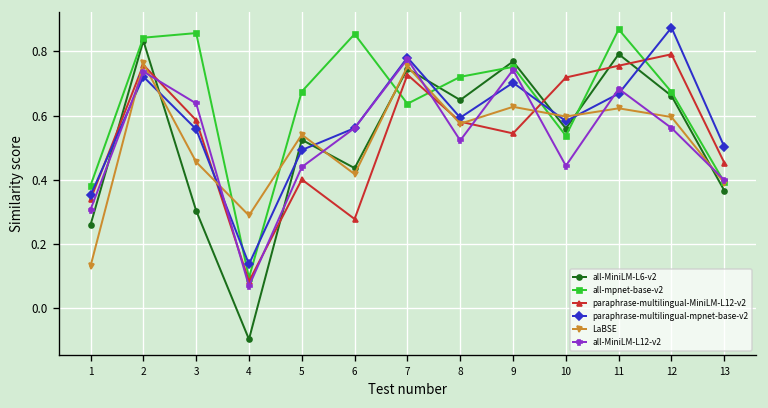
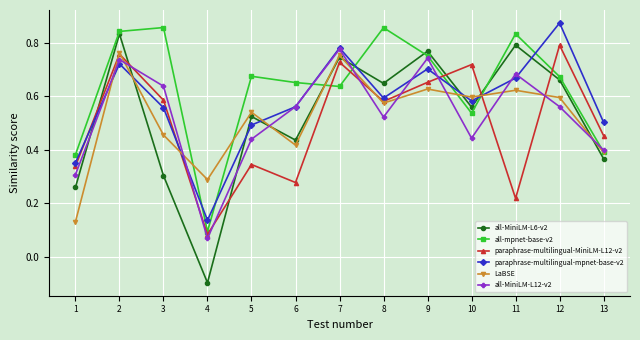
  {
    "all-MiniLM-L6-v2": {
      "1": 0.26,
      "3": 0.30,
      "4": -0.10,
      "5": 0.52,
      "6": 0.44,
      "8": 0.65,
      "9": 0.77,
      "10": 0.56,
      "11": 0.79,
      "12": 0.66,
      "13": 0.37
    },
    "all-mpnet-base-v2": {
      "1": 0.38,
      "3": 0.86,
      "4": 0.10,
      "5": 0.67,
-     "6": 0.85,
+     "6": 0.65,
      "7": 0.64,
-     "8": 0.72,
+     "8": 0.86,
      "10": 0.54,
-     "11": 0.87,
+     "11": 0.83,
      "12": 0.67
    },
    "paraphrase-multilingual-MiniLM-L12-v2": {
      "1": 0.34,
      "3": 0.59,
      "4": 0.08,
-     "5": 0.40,
+     "5": 0.35,
      "6": 0.28,
      "7": 0.73,
-     "9": 0.54,
+     "9": 0.65,
      "10": 0.72,
-     "11": 0.75,
+     "11": 0.22,
      "12": 0.79,
      "13": 0.45
    },
    "paraphrase-multilingual-mpnet-base-v2": {
      "1": 0.35,
      "2": 0.72,
      "3": 0.56,
      "4": 0.14,
      "5": 0.49,
      "8": 0.59,
      "9": 0.70,
      "10": 0.58,
      "11": 0.67,
      "12": 0.87,
      "13": 0.50
    },
    "LaBSE": {
      "1": 0.13,
      "3": 0.46,
      "4": 0.29,
      "5": 0.54,
      "6": 0.42,
      "9": 0.63,
      "10": 0.60,
      "11": 0.62,
      "12": 0.60
    },
    "all-MiniLM-L12-v2": {
      "1": 0.31,
      "2": 0.74,
      "3": 0.64,
      "4": 0.07,
      "5": 0.44,
      "8": 0.52,
      "10": 0.44,
      "11": 0.68,
      "12": 0.56
    }
  }
